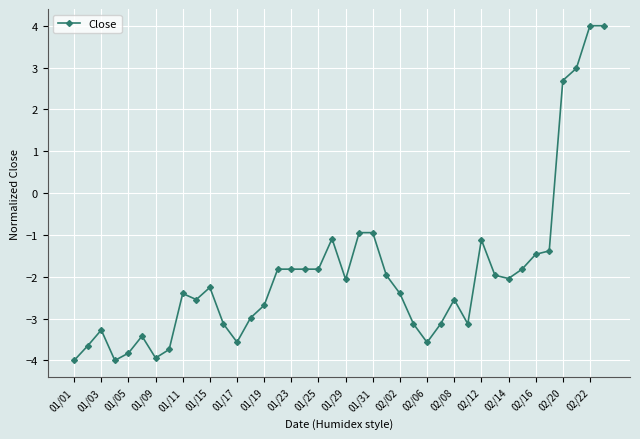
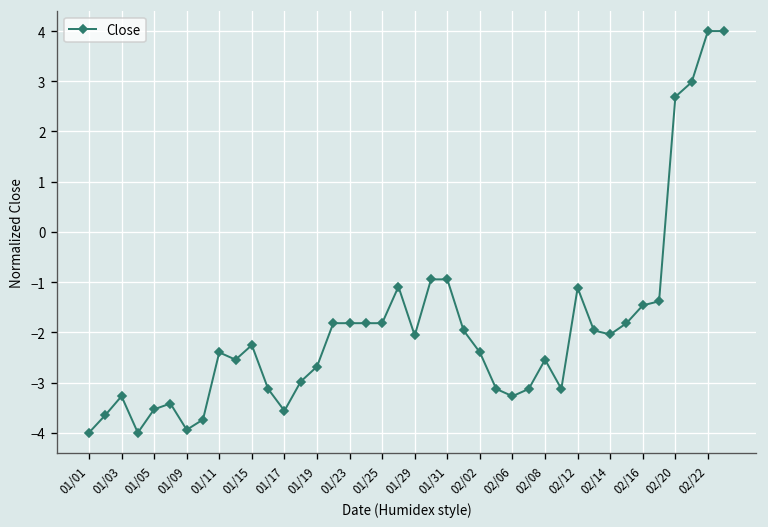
  {
    "01/01": -4.0,
    "01/03": -3.3,
-   "01/05": -3.8,
+   "01/05": -3.5,
    "01/09": -3.9,
    "01/11": -2.4,
    "01/15": -2.3,
    "01/17": -3.6,
    "01/19": -2.7,
    "01/23": -1.8,
    "01/25": -1.8,
    "01/29": -2.1,
    "01/31": -0.9,
    "02/02": -2.4,
-   "02/06": -3.6,
+   "02/06": -3.3,
    "02/08": -2.5,
    "02/12": -1.1,
    "02/14": -2.0,
    "02/16": -1.5,
    "02/20": 2.7,
    "02/22": 4.0
  }
